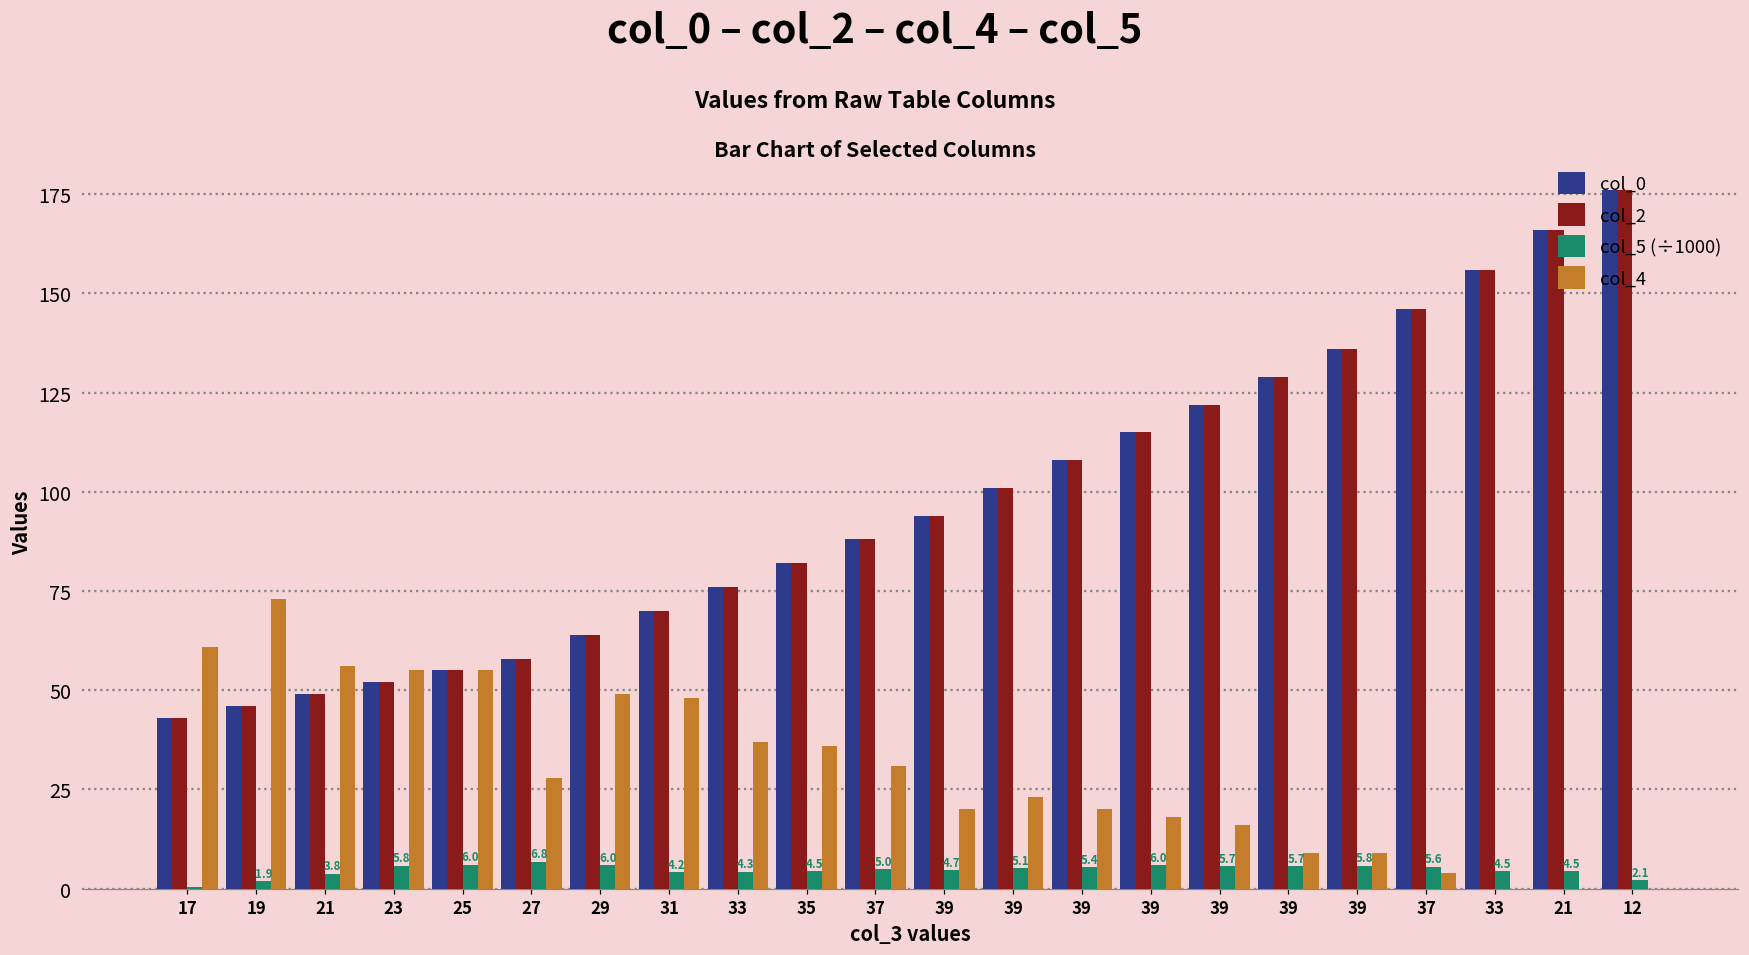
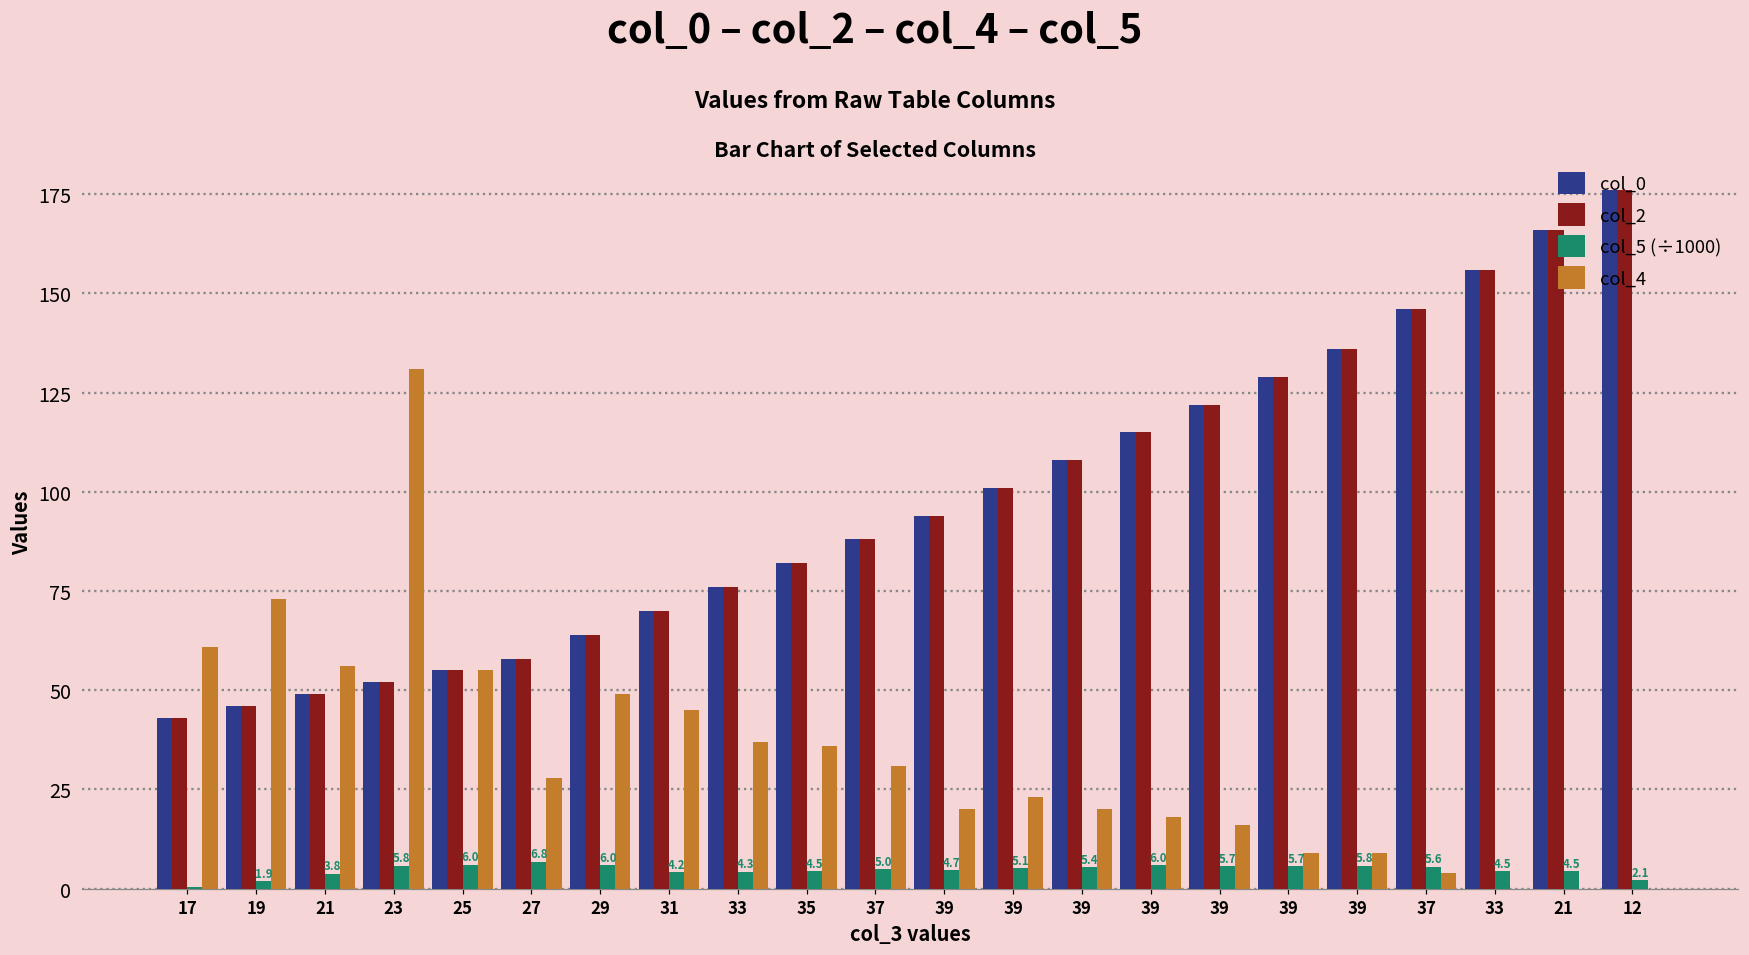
  {
    "col_0": {
      "17": 43,
      "19": 46,
      "23": 52,
      "25": 55,
      "27": 58,
      "29": 64,
      "31": 70,
      "35": 82,
      "12": 176
    },
    "col_2": {
      "17": 43,
      "19": 46,
      "23": 52,
      "25": 55,
      "27": 58,
      "29": 64,
      "31": 70,
      "35": 82,
      "12": 176
    },
    "col_5 (÷1000)": {
      "19": 1.9,
      "23": 5.8,
      "25": 6.0,
      "27": 6.8,
      "29": 6.0,
      "31": 4.2,
      "35": 4.5,
      "12": 2.1
    },
    "col_4": {
      "17": 61,
      "19": 73,
-     "23": 55,
+     "23": 131,
      "25": 55,
      "27": 28,
      "29": 49,
-     "31": 48,
+     "31": 45,
      "35": 36,
      "12": 0
    }
  }
